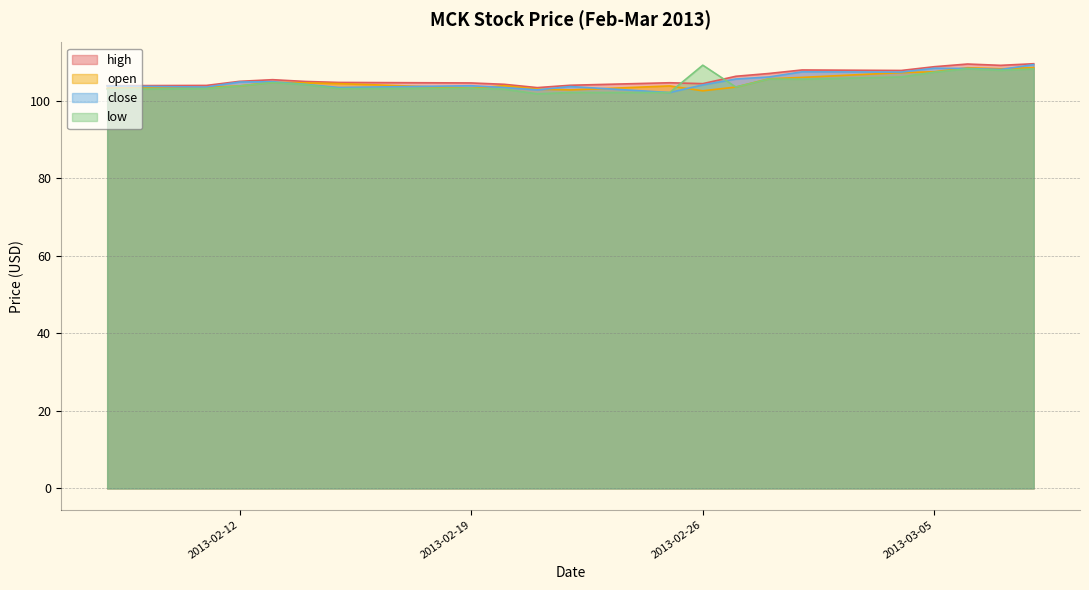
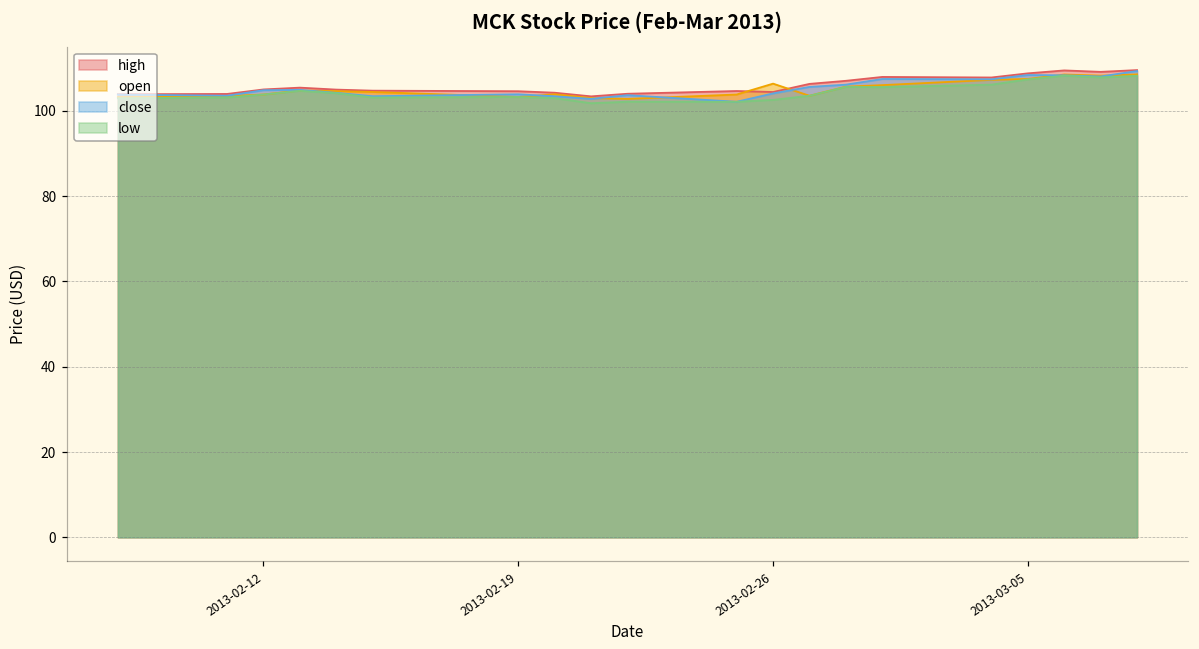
  {
    "high": {
      "2013-02-19": 105
    },
    "open": {
-     "2013-02-26": 103
+     "2013-02-26": 106
    },
    "low": {
-     "2013-02-26": 109
+     "2013-02-26": 103
    }
  }
